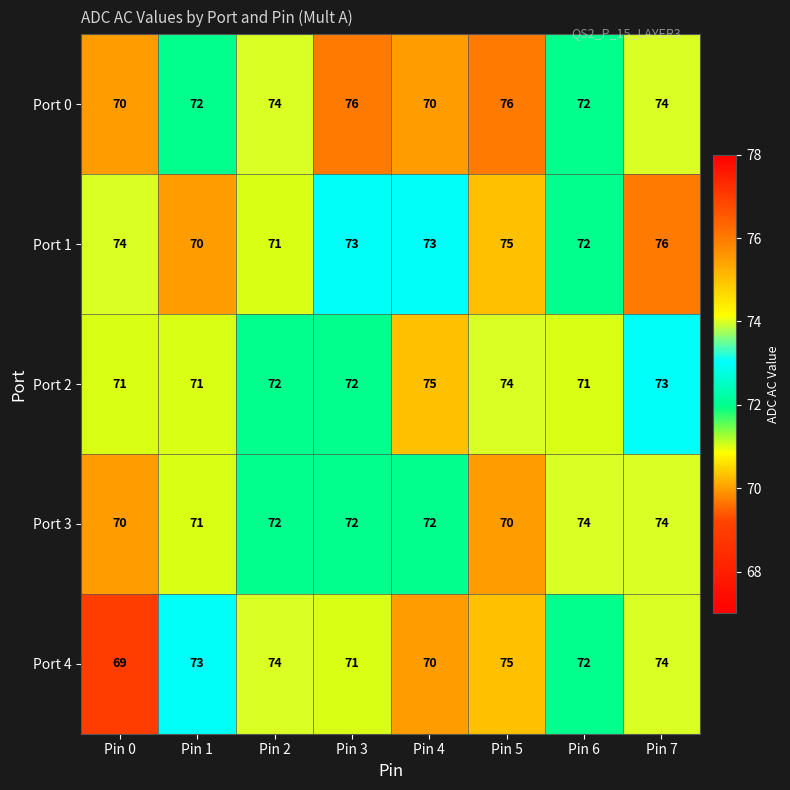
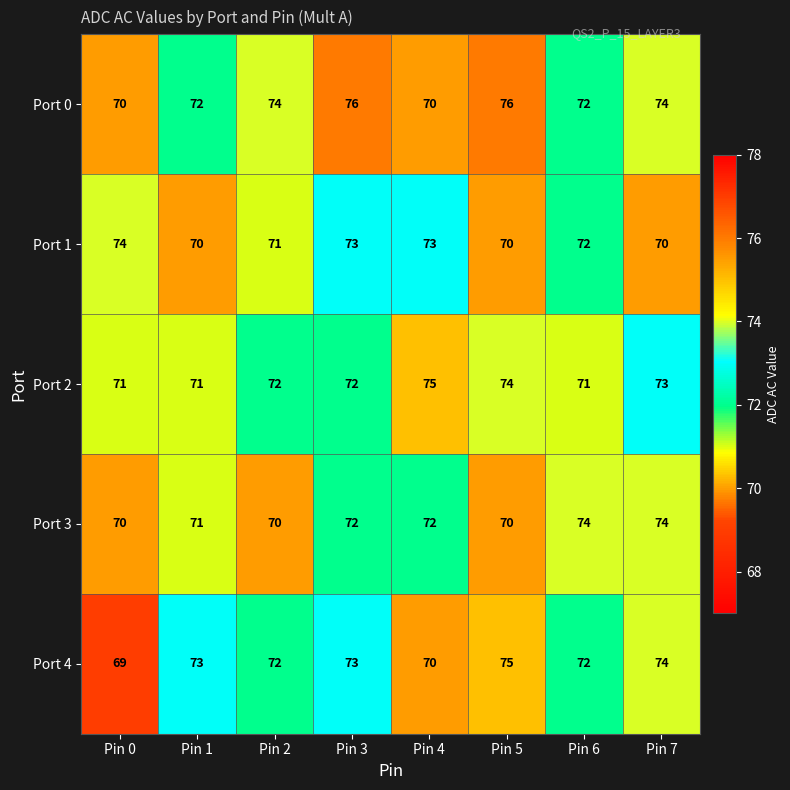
  {
    "Port 0": {
      "Pin 0": 70,
      "Pin 1": 72,
      "Pin 2": 74,
      "Pin 3": 76,
      "Pin 4": 70,
      "Pin 5": 76,
      "Pin 6": 72,
      "Pin 7": 74
    },
    "Port 1": {
      "Pin 0": 74,
      "Pin 1": 70,
      "Pin 2": 71,
      "Pin 3": 73,
      "Pin 4": 73,
-     "Pin 5": 75,
+     "Pin 5": 70,
      "Pin 6": 72,
-     "Pin 7": 76
+     "Pin 7": 70
    },
    "Port 2": {
      "Pin 0": 71,
      "Pin 1": 71,
      "Pin 2": 72,
      "Pin 3": 72,
      "Pin 4": 75,
      "Pin 5": 74,
      "Pin 6": 71,
      "Pin 7": 73
    },
    "Port 3": {
      "Pin 0": 70,
      "Pin 1": 71,
-     "Pin 2": 72,
+     "Pin 2": 70,
      "Pin 3": 72,
      "Pin 4": 72,
      "Pin 5": 70,
      "Pin 6": 74,
      "Pin 7": 74
    },
    "Port 4": {
      "Pin 0": 69,
      "Pin 1": 73,
-     "Pin 2": 74,
-     "Pin 3": 71,
+     "Pin 2": 72,
+     "Pin 3": 73,
      "Pin 4": 70,
      "Pin 5": 75,
      "Pin 6": 72,
      "Pin 7": 74
    }
  }
